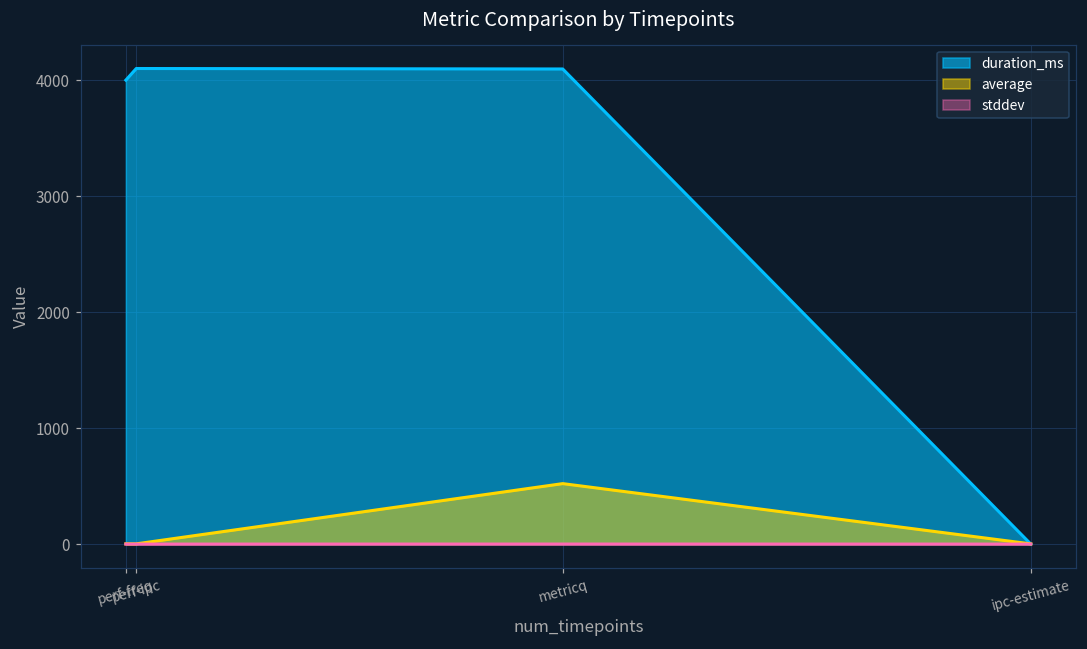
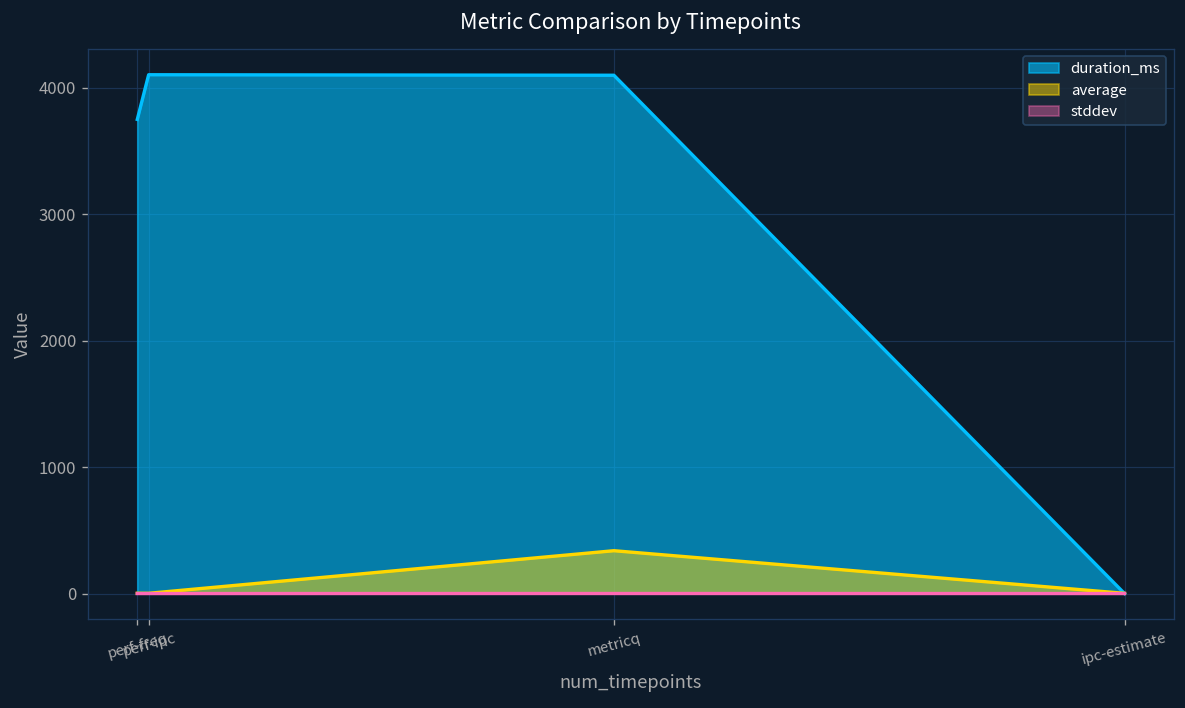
  {
    "duration_ms": {
-     "perf-freq": 4000,
+     "perf-freq": 3750,
      "perf-ipc": 4100,
      "metricq": 4100
    },
    "average": {
-     "metricq": 520
+     "metricq": 340
    },
    "stddev": {
      "metricq": 0
    }
  }
